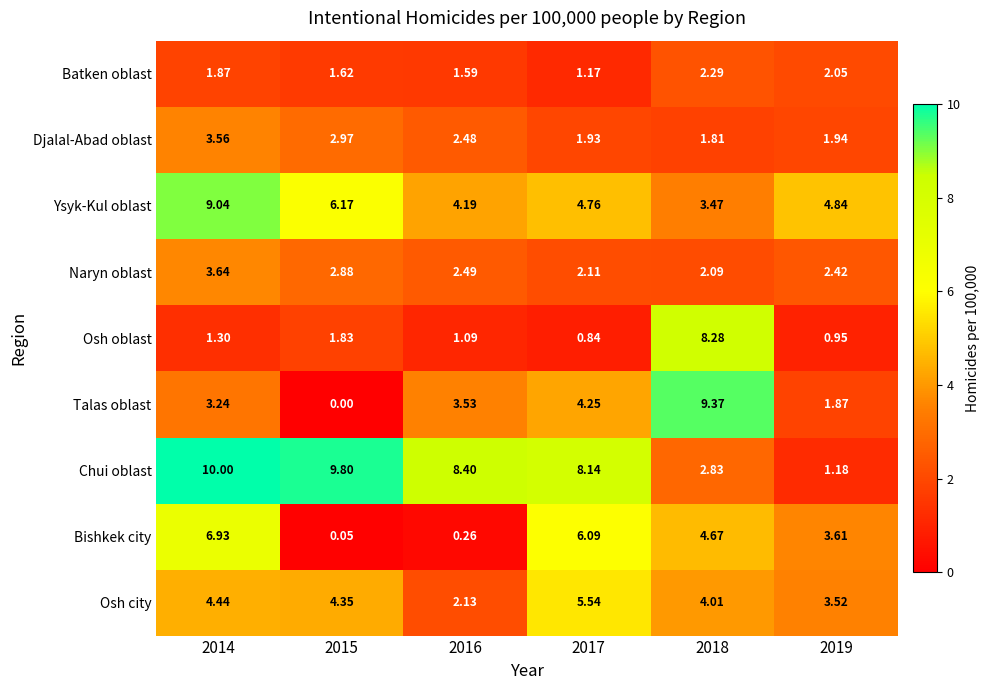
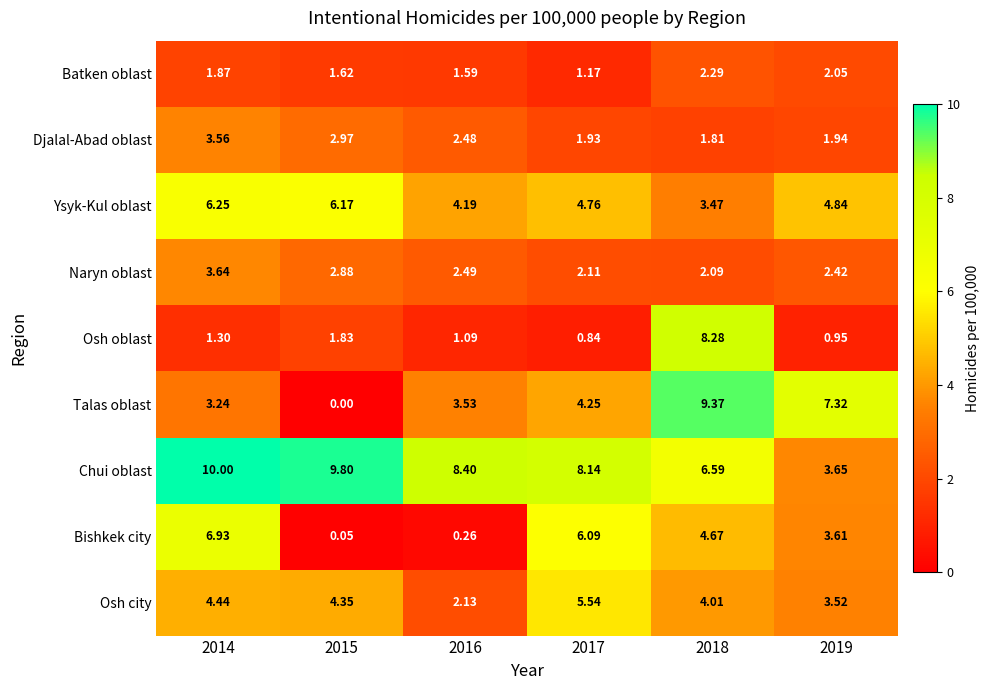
  {
    "Batken oblast": {
      "2014": 1.87,
      "2015": 1.62,
      "2016": 1.59,
      "2017": 1.17,
      "2018": 2.29,
      "2019": 2.05
    },
    "Djalal-Abad oblast": {
      "2014": 3.56,
      "2015": 2.97,
      "2016": 2.48,
      "2017": 1.93,
      "2018": 1.81,
      "2019": 1.94
    },
    "Ysyk-Kul oblast": {
-     "2014": 9.04,
+     "2014": 6.25,
      "2015": 6.17,
      "2016": 4.19,
      "2017": 4.76,
      "2018": 3.47,
      "2019": 4.84
    },
    "Naryn oblast": {
      "2014": 3.64,
      "2015": 2.88,
      "2016": 2.49,
      "2017": 2.11,
      "2018": 2.09,
      "2019": 2.42
    },
    "Osh oblast": {
      "2014": 1.30,
      "2015": 1.83,
      "2016": 1.09,
      "2017": 0.84,
      "2018": 8.28,
      "2019": 0.95
    },
    "Talas oblast": {
      "2014": 3.24,
      "2015": 0.00,
      "2016": 3.53,
      "2017": 4.25,
      "2018": 9.37,
-     "2019": 1.87
+     "2019": 7.32
    },
    "Chui oblast": {
      "2014": 10.00,
      "2015": 9.80,
      "2016": 8.40,
      "2017": 8.14,
-     "2018": 2.83,
-     "2019": 1.18
+     "2018": 6.59,
+     "2019": 3.65
    },
    "Bishkek city": {
      "2014": 6.93,
      "2015": 0.05,
      "2016": 0.26,
      "2017": 6.09,
      "2018": 4.67,
      "2019": 3.61
    },
    "Osh city": {
      "2014": 4.44,
      "2015": 4.35,
      "2016": 2.13,
      "2017": 5.54,
      "2018": 4.01,
      "2019": 3.52
    }
  }
